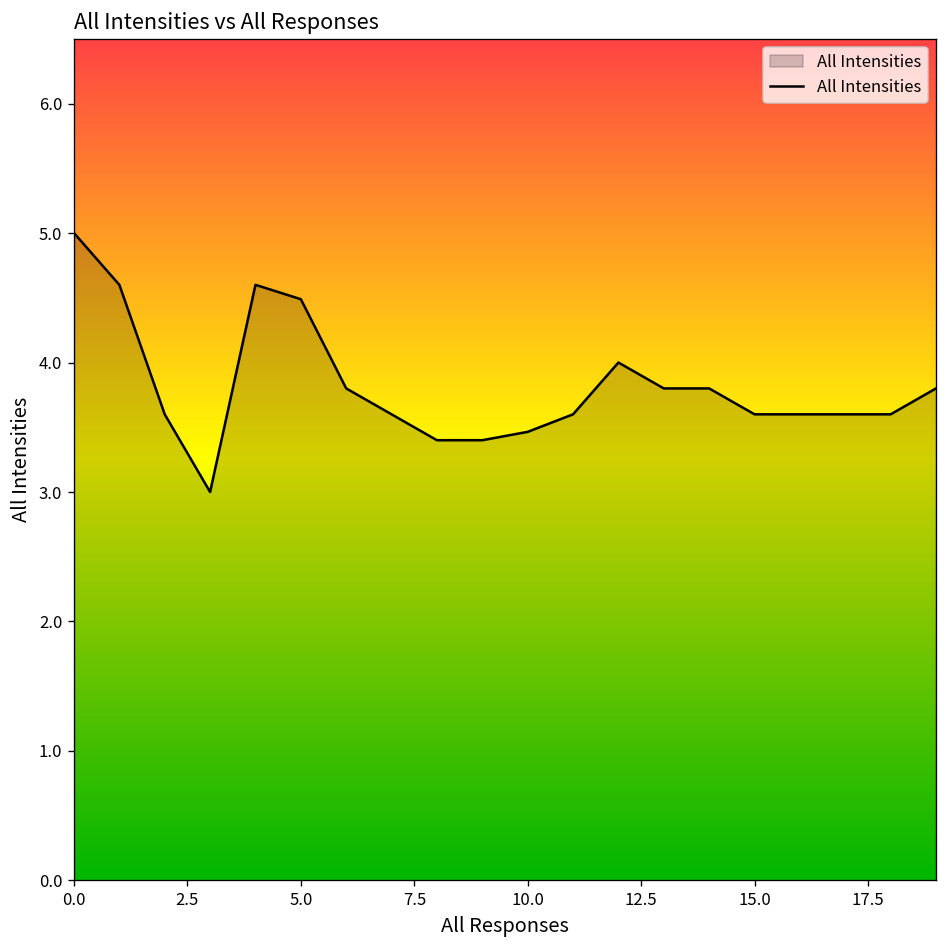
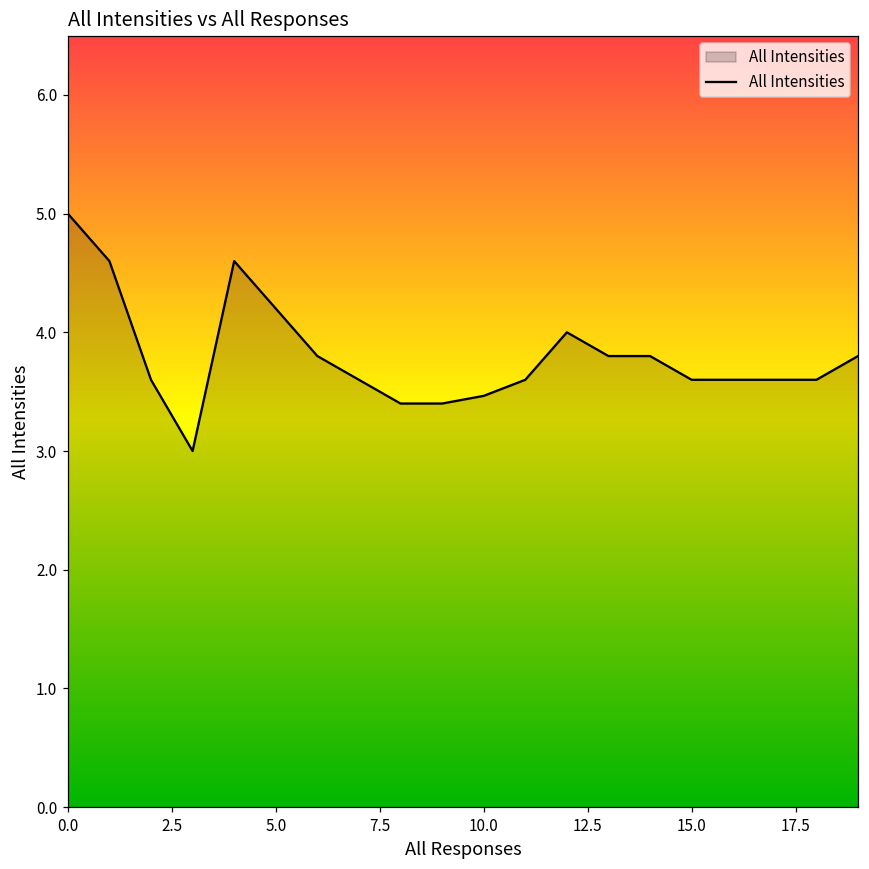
  {
    "0.0": 5.00,
-   "5.0": 4.49,
+   "5.0": 4.20,
    "10.0": 3.46,
    "15.0": 3.60
  }
